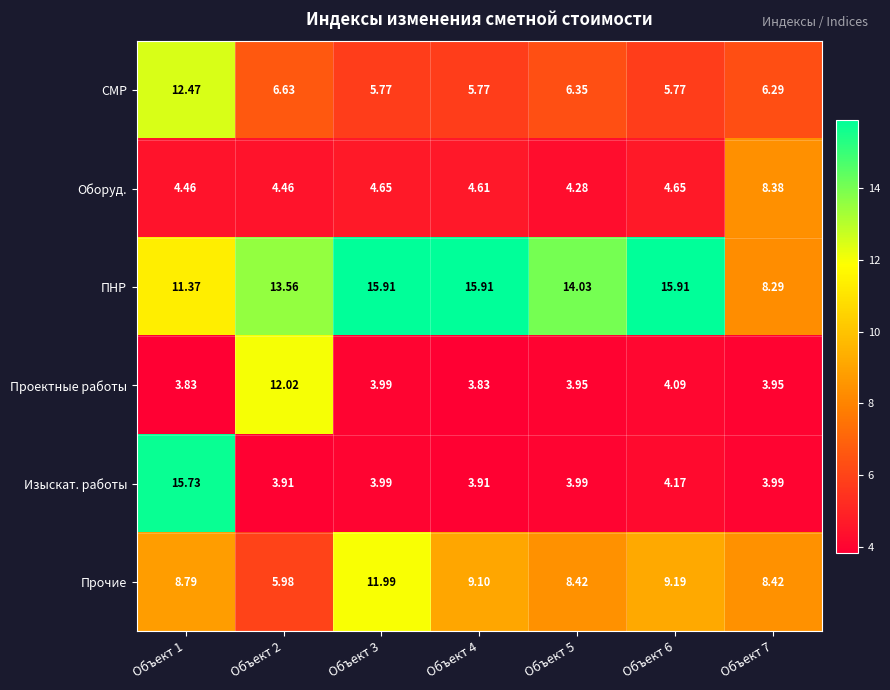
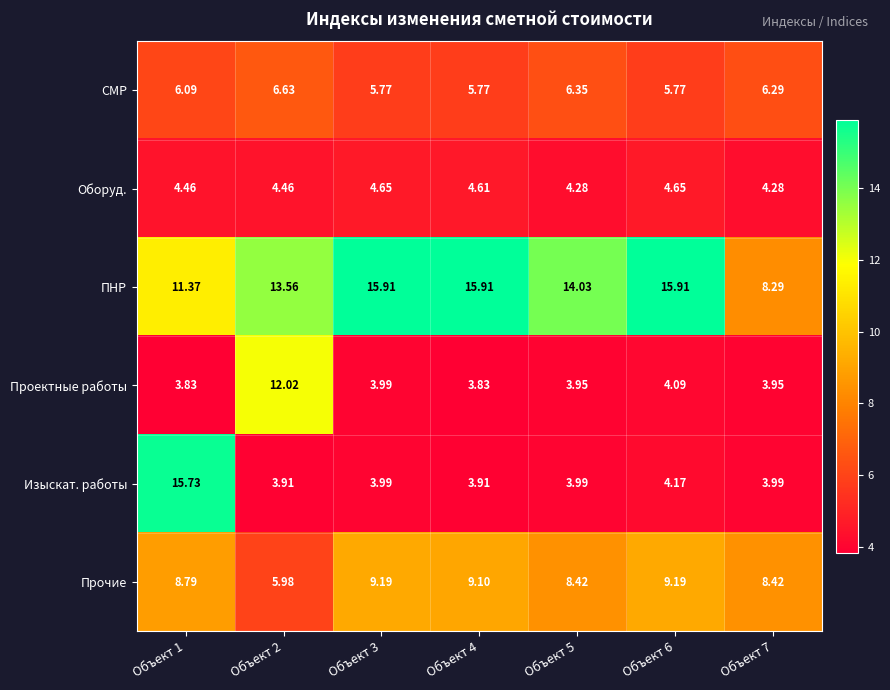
  {
    "СМР": {
-     "Объект 1": 12.47,
+     "Объект 1": 6.09,
      "Объект 2": 6.63,
      "Объект 3": 5.77,
      "Объект 4": 5.77,
      "Объект 5": 6.35,
      "Объект 6": 5.77,
      "Объект 7": 6.29
    },
    "Оборуд.": {
      "Объект 1": 4.46,
      "Объект 2": 4.46,
      "Объект 3": 4.65,
      "Объект 4": 4.61,
      "Объект 5": 4.28,
      "Объект 6": 4.65,
-     "Объект 7": 8.38
+     "Объект 7": 4.28
    },
    "ПНР": {
      "Объект 1": 11.37,
      "Объект 2": 13.56,
      "Объект 3": 15.91,
      "Объект 4": 15.91,
      "Объект 5": 14.03,
      "Объект 6": 15.91,
      "Объект 7": 8.29
    },
    "Проектные работы": {
      "Объект 1": 3.83,
      "Объект 2": 12.02,
      "Объект 3": 3.99,
      "Объект 4": 3.83,
      "Объект 5": 3.95,
      "Объект 6": 4.09,
      "Объект 7": 3.95
    },
    "Изыскат. работы": {
      "Объект 1": 15.73,
      "Объект 2": 3.91,
      "Объект 3": 3.99,
      "Объект 4": 3.91,
      "Объект 5": 3.99,
      "Объект 6": 4.17,
      "Объект 7": 3.99
    },
    "Прочие": {
      "Объект 1": 8.79,
      "Объект 2": 5.98,
-     "Объект 3": 11.99,
+     "Объект 3": 9.19,
      "Объект 4": 9.10,
      "Объект 5": 8.42,
      "Объект 6": 9.19,
      "Объект 7": 8.42
    }
  }
